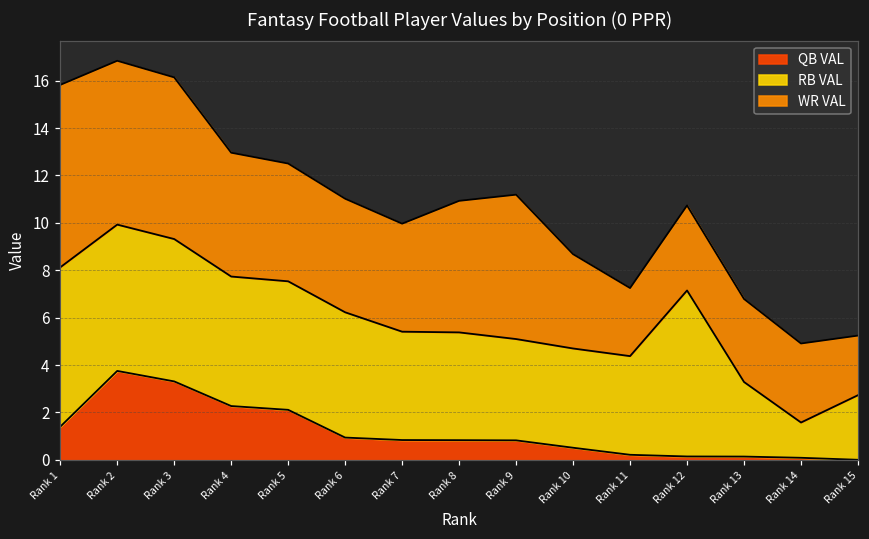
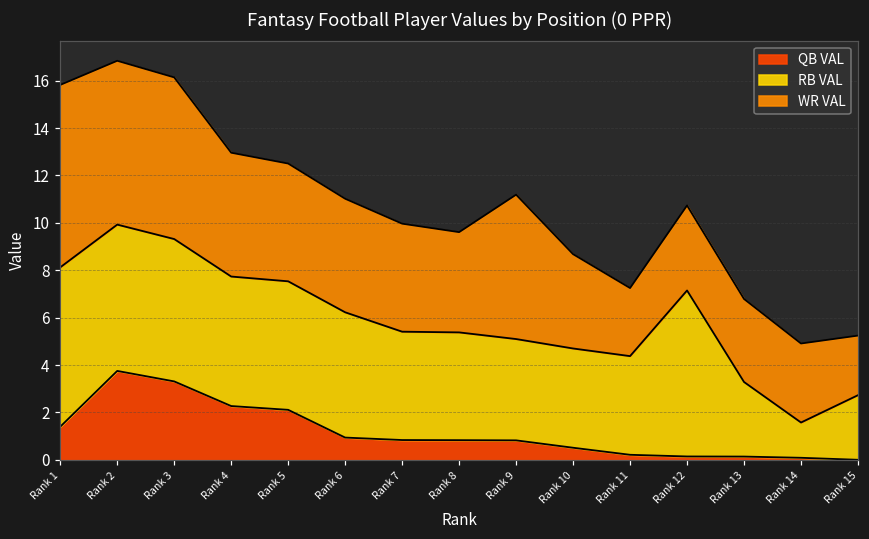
  {
    "QB VAL": {
      "Rank 1": 1.4,
      "Rank 2": 3.8,
      "Rank 3": 3.3,
      "Rank 4": 2.3,
      "Rank 5": 2.1,
      "Rank 6": 0.9,
      "Rank 7": 0.8,
      "Rank 8": 0.8,
      "Rank 9": 0.8,
      "Rank 10": 0.5,
      "Rank 11": 0.2,
      "Rank 12": 0.1,
      "Rank 13": 0.1,
      "Rank 14": 0.1,
      "Rank 15": 0.0
    },
    "RB VAL": {
      "Rank 1": 6.7,
      "Rank 2": 6.2,
      "Rank 3": 6.0,
      "Rank 4": 5.5,
      "Rank 5": 5.4,
      "Rank 6": 5.3,
      "Rank 7": 4.6,
      "Rank 8": 4.5,
      "Rank 9": 4.3,
      "Rank 10": 4.2,
      "Rank 11": 4.2,
      "Rank 12": 7.0,
      "Rank 13": 3.1,
      "Rank 14": 1.5,
      "Rank 15": 2.7
    },
    "WR VAL": {
      "Rank 1": 7.7,
      "Rank 2": 6.9,
      "Rank 3": 6.8,
      "Rank 4": 5.2,
      "Rank 5": 5.0,
      "Rank 6": 4.8,
      "Rank 7": 4.6,
-     "Rank 8": 5.6,
+     "Rank 8": 4.2,
      "Rank 9": 6.1,
      "Rank 10": 4.0,
      "Rank 11": 2.9,
      "Rank 12": 3.6,
      "Rank 13": 3.5,
      "Rank 14": 3.3,
      "Rank 15": 2.5
    }
  }
